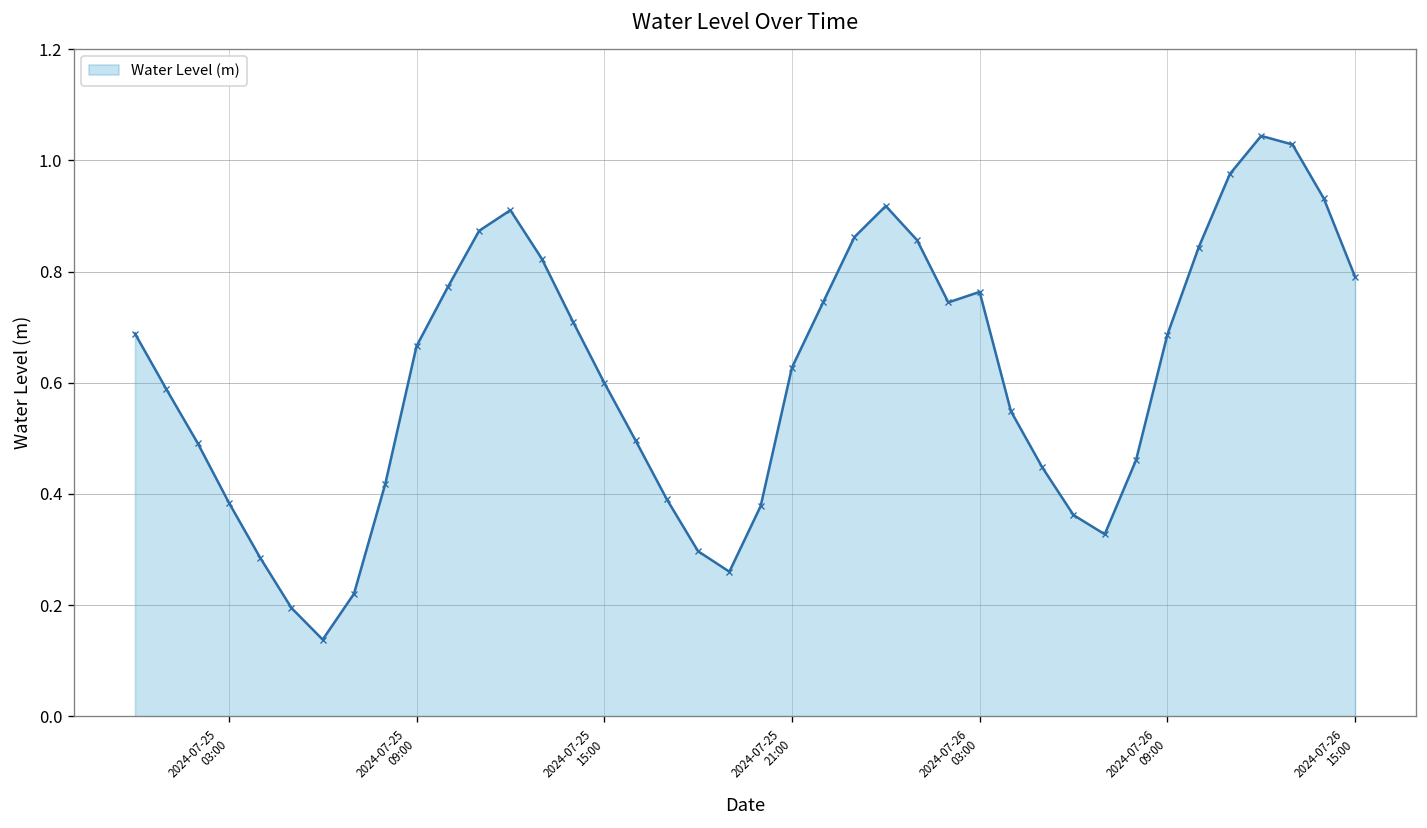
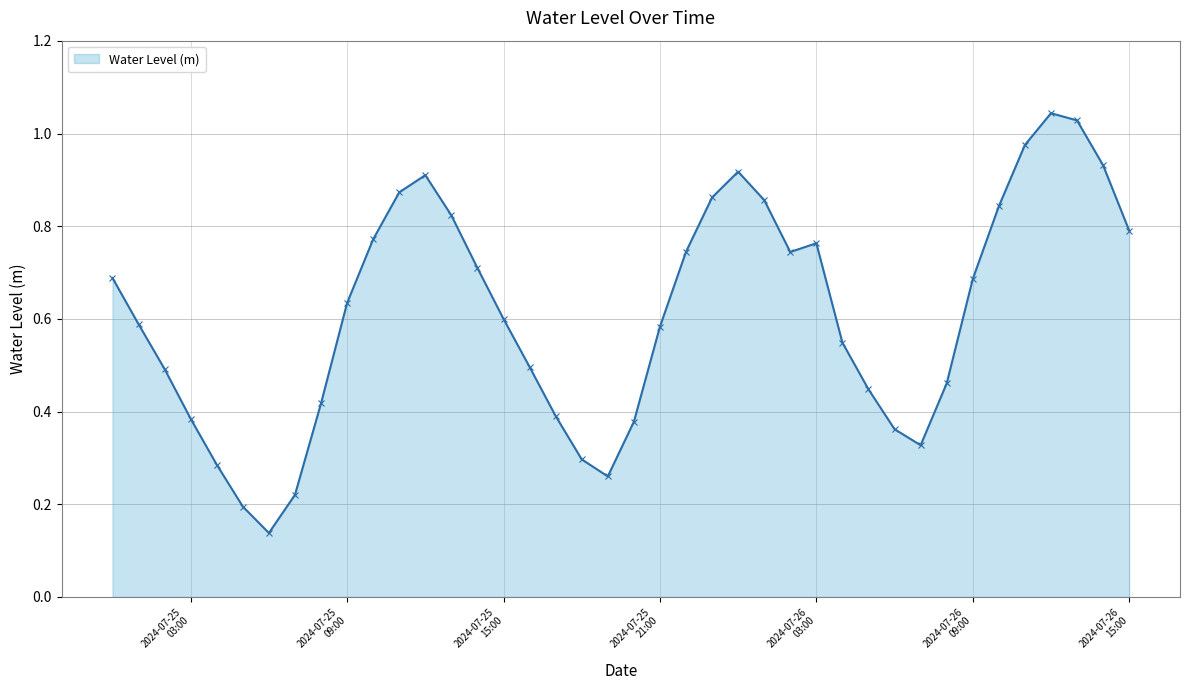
  {
    "2024-07-25 03:00": 0.38,
-   "2024-07-25 09:00": 0.67,
+   "2024-07-25 09:00": 0.63,
    "2024-07-25 15:00": 0.60,
-   "2024-07-25 21:00": 0.63,
+   "2024-07-25 21:00": 0.58,
    "2024-07-26 03:00": 0.76,
    "2024-07-26 09:00": 0.69,
    "2024-07-26 15:00": 0.79
  }
